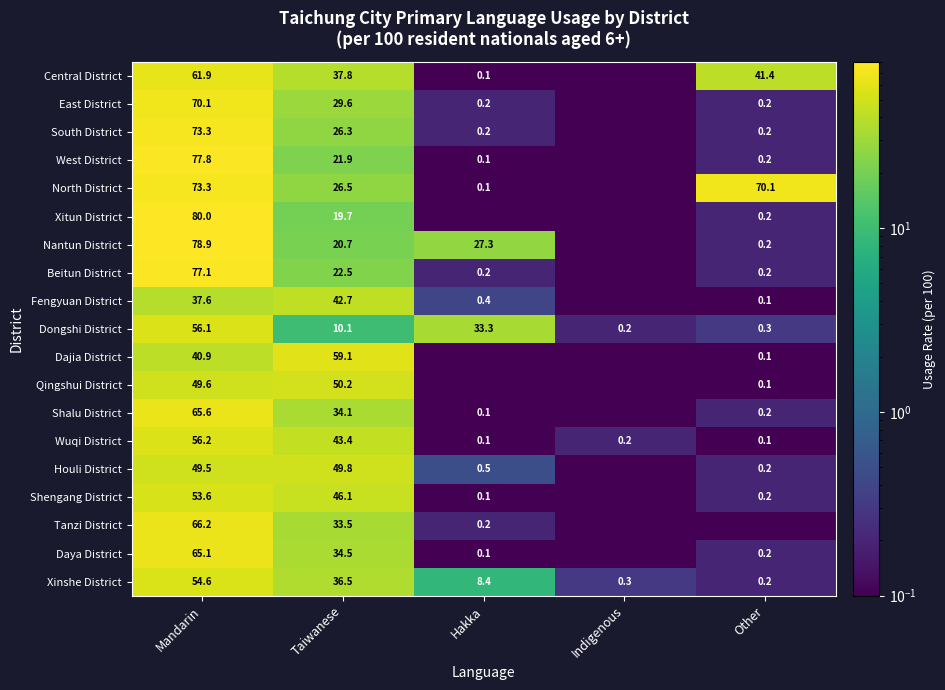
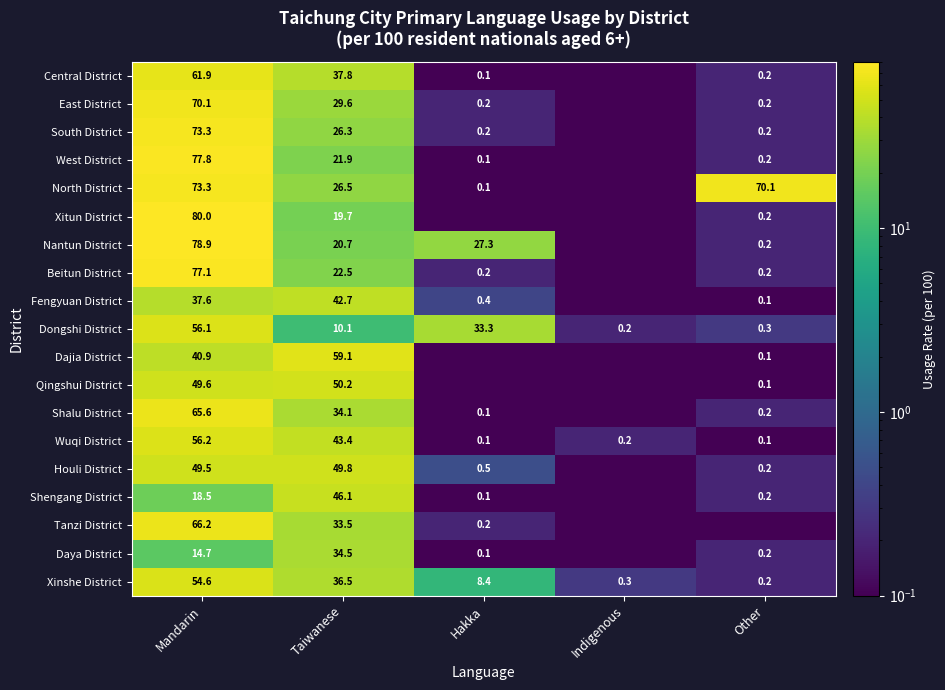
  {
    "Central District": {
      "Mandarin": 61.9,
      "Taiwanese": 37.8,
      "Hakka": 0.1,
-     "Other": 41.4
+     "Other": 0.2
    },
    "East District": {
      "Mandarin": 70.1,
      "Taiwanese": 29.6,
      "Hakka": 0.2,
      "Other": 0.2
    },
    "South District": {
      "Mandarin": 73.3,
      "Taiwanese": 26.3,
      "Hakka": 0.2,
      "Other": 0.2
    },
    "West District": {
      "Mandarin": 77.8,
      "Taiwanese": 21.9,
      "Hakka": 0.1,
      "Other": 0.2
    },
    "North District": {
      "Mandarin": 73.3,
      "Taiwanese": 26.5,
      "Hakka": 0.1,
      "Other": 70.1
    },
    "Xitun District": {
      "Mandarin": 80.0,
      "Taiwanese": 19.7,
      "Other": 0.2
    },
    "Nantun District": {
      "Mandarin": 78.9,
      "Taiwanese": 20.7,
      "Hakka": 27.3,
      "Other": 0.2
    },
    "Beitun District": {
      "Mandarin": 77.1,
      "Taiwanese": 22.5,
      "Hakka": 0.2,
      "Other": 0.2
    },
    "Fengyuan District": {
      "Mandarin": 37.6,
      "Taiwanese": 42.7,
      "Hakka": 0.4,
      "Other": 0.1
    },
    "Dongshi District": {
      "Mandarin": 56.1,
      "Taiwanese": 10.1,
      "Hakka": 33.3,
      "Indigenous": 0.2,
      "Other": 0.3
    },
    "Dajia District": {
      "Mandarin": 40.9,
      "Taiwanese": 59.1,
      "Other": 0.1
    },
    "Qingshui District": {
      "Mandarin": 49.6,
      "Taiwanese": 50.2,
      "Other": 0.1
    },
    "Shalu District": {
      "Mandarin": 65.6,
      "Taiwanese": 34.1,
      "Hakka": 0.1,
      "Other": 0.2
    },
    "Wuqi District": {
      "Mandarin": 56.2,
      "Taiwanese": 43.4,
      "Hakka": 0.1,
      "Indigenous": 0.2,
      "Other": 0.1
    },
    "Houli District": {
      "Mandarin": 49.5,
      "Taiwanese": 49.8,
      "Hakka": 0.5,
      "Other": 0.2
    },
    "Shengang District": {
-     "Mandarin": 53.6,
+     "Mandarin": 18.5,
      "Taiwanese": 46.1,
      "Hakka": 0.1,
      "Other": 0.2
    },
    "Tanzi District": {
      "Mandarin": 66.2,
      "Taiwanese": 33.5,
      "Hakka": 0.2
    },
    "Daya District": {
-     "Mandarin": 65.1,
+     "Mandarin": 14.7,
      "Taiwanese": 34.5,
      "Hakka": 0.1,
      "Other": 0.2
    },
    "Xinshe District": {
      "Mandarin": 54.6,
      "Taiwanese": 36.5,
      "Hakka": 8.4,
      "Indigenous": 0.3,
      "Other": 0.2
    }
  }
